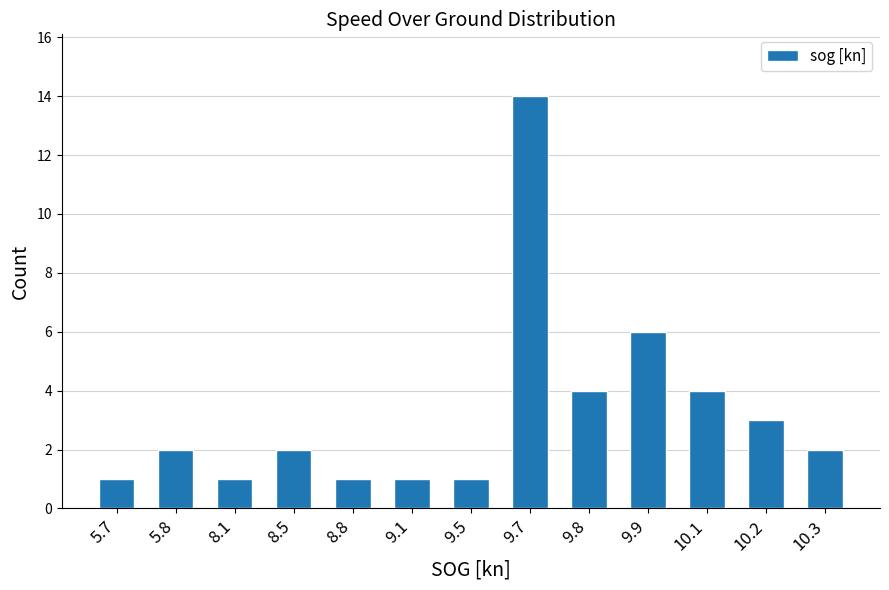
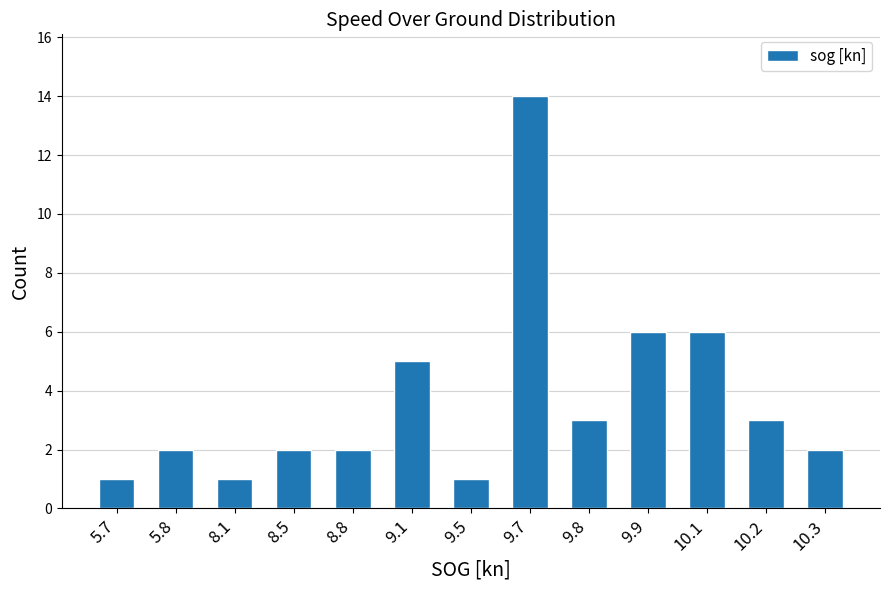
  {
    "5.7": 1,
    "5.8": 2,
    "8.1": 1,
    "8.5": 2,
-   "8.8": 1,
-   "9.1": 1,
+   "8.8": 2,
+   "9.1": 5,
    "9.5": 1,
    "9.7": 14,
-   "9.8": 4,
+   "9.8": 3,
    "9.9": 6,
-   "10.1": 4,
+   "10.1": 6,
    "10.2": 3,
    "10.3": 2
  }
